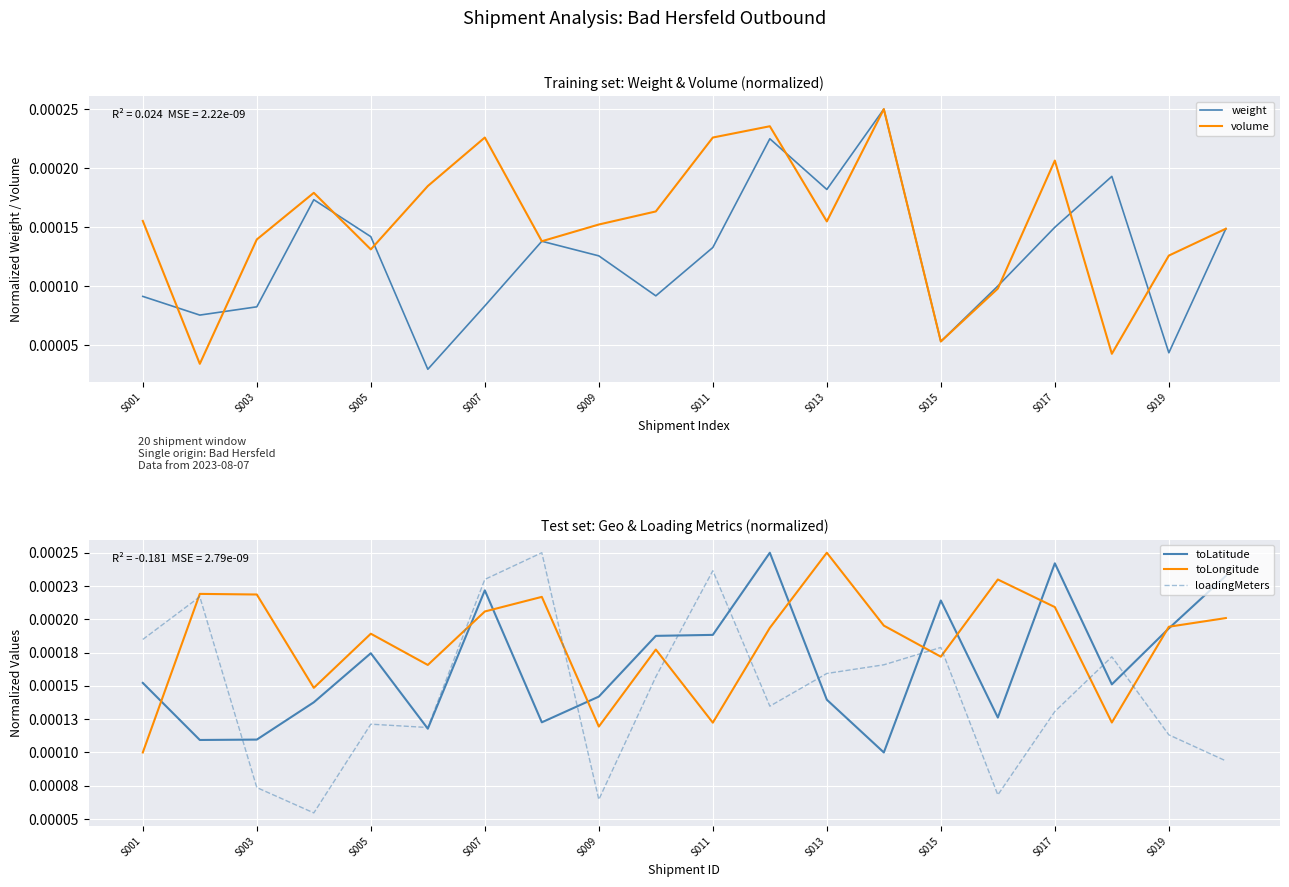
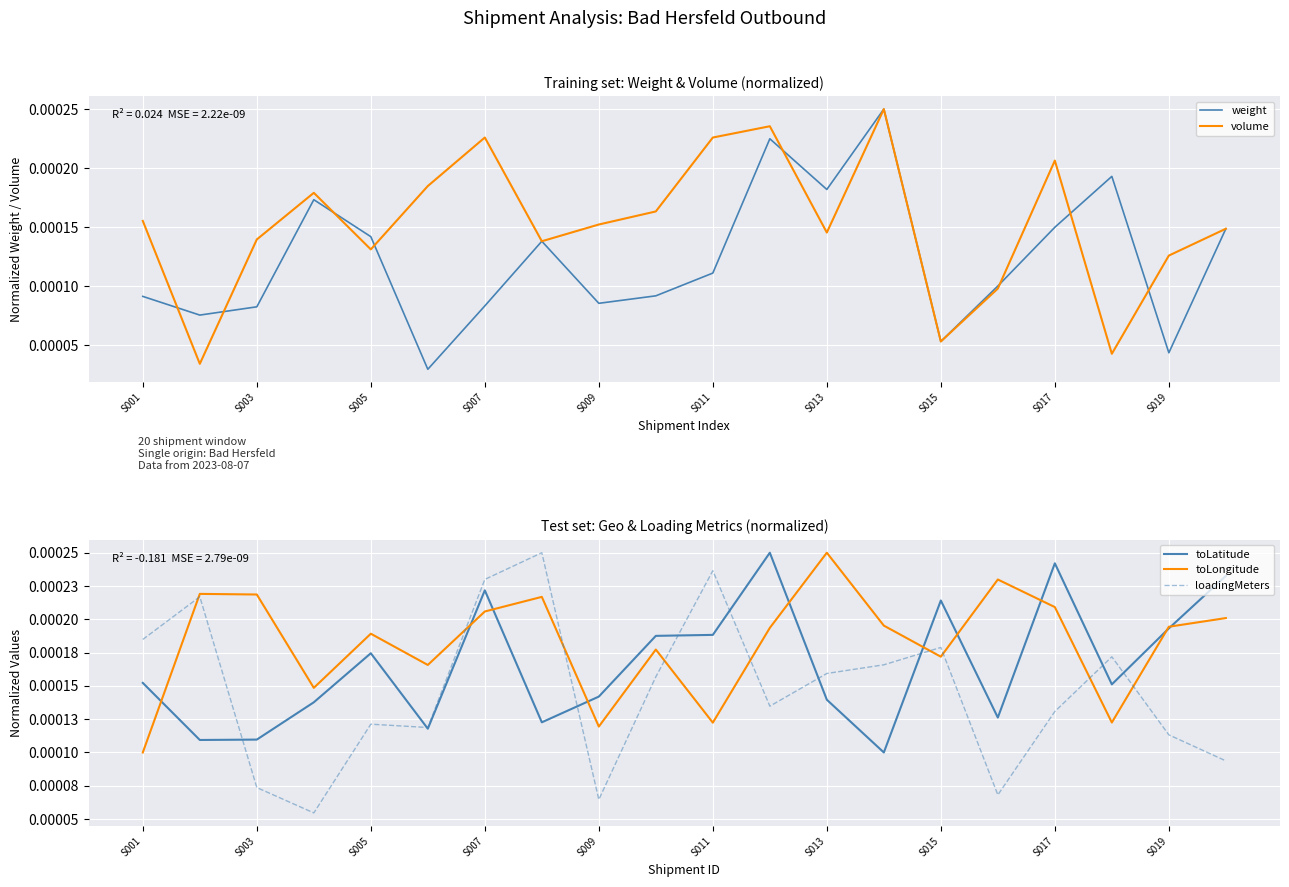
  {
    "Training set: Weight & Volume (normalized)": {
      "weight": {
        "S001": 0.000091,
        "S003": 0.000083,
        "S005": 0.000142,
        "S007": 0.000083,
-       "S009": 0.000126,
-       "S011": 0.000133,
+       "S009": 0.000085,
+       "S011": 0.000111,
        "S013": 0.000182,
        "S017": 0.000150,
        "S019": 0.000044
      },
      "volume": {
        "S001": 0.000155,
        "S003": 0.000140,
        "S005": 0.000131,
        "S007": 0.000226,
        "S009": 0.000152,
        "S011": 0.000226,
-       "S013": 0.000155,
+       "S013": 0.000145,
        "S017": 0.000206,
        "S019": 0.000126
      }
    }
  }
